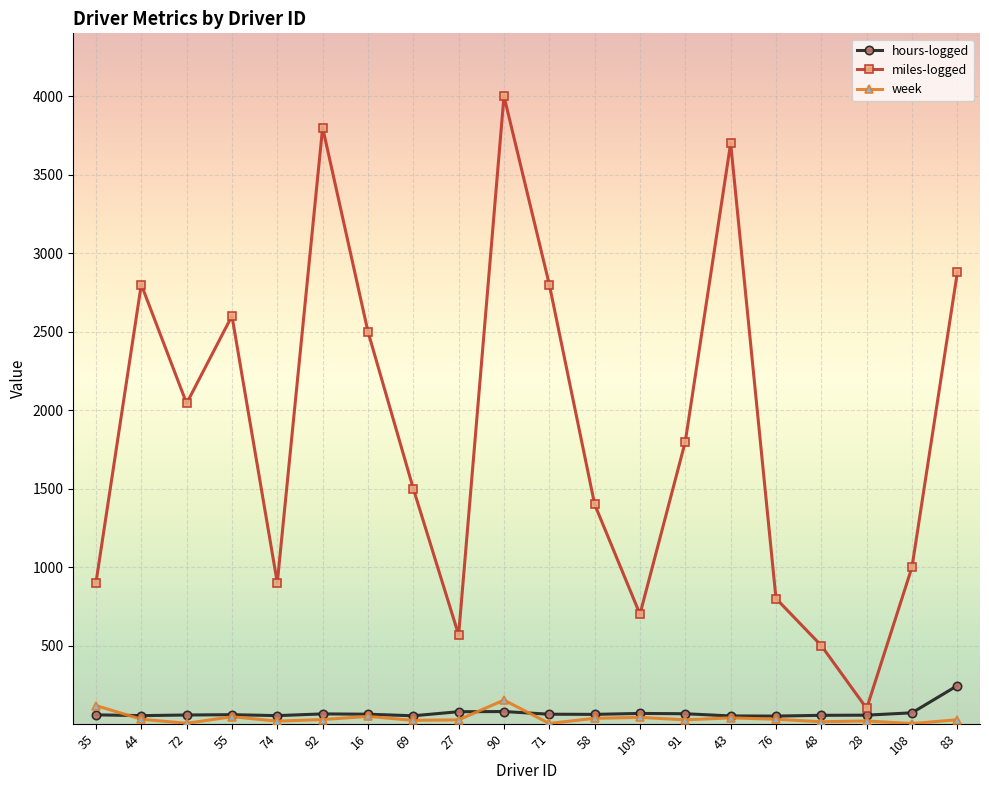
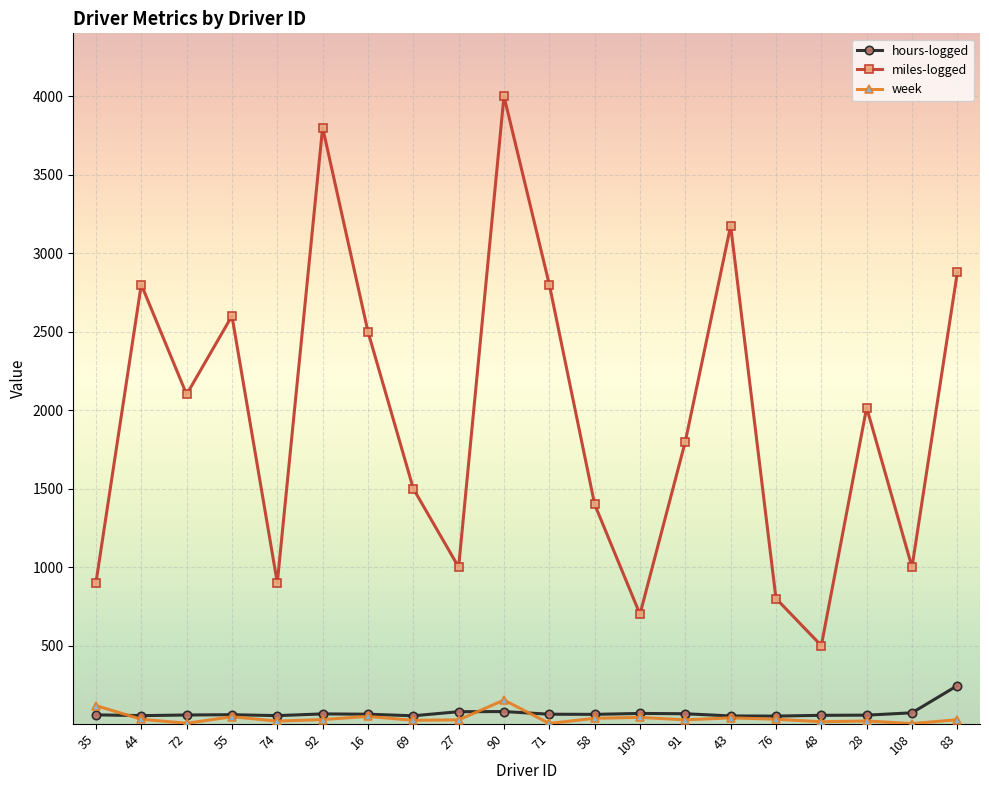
  {
    "hours-logged": {
      "35": 60,
      "44": 50,
      "72": 60,
      "74": 50,
      "92": 70,
      "69": 50,
      "27": 80,
      "90": 80,
      "71": 60,
      "58": 60,
      "109": 70,
      "91": 70,
      "76": 50,
      "48": 60,
      "28": 60,
      "108": 70,
      "83": 250
    },
    "miles-logged": {
      "35": 900,
      "44": 2800,
-     "72": 2040,
+     "72": 2100,
      "55": 2600,
      "74": 900,
      "92": 3800,
      "16": 2500,
      "69": 1500,
-     "27": 570,
+     "27": 1000,
      "90": 4000,
      "71": 2800,
      "58": 1400,
      "109": 700,
      "91": 1800,
-     "43": 3700,
+     "43": 3170,
      "76": 800,
      "48": 500,
-     "28": 100,
+     "28": 2020,
      "108": 1000,
      "83": 2880
    },
    "week": {
      "35": 120,
      "44": 30,
      "72": 10,
      "74": 20,
      "92": 30,
      "69": 20,
      "27": 30,
      "90": 150,
      "71": 0,
      "58": 40,
      "109": 40,
      "91": 30,
      "76": 30,
      "48": 20,
      "28": 20,
      "108": 0,
      "83": 30
    }
  }
